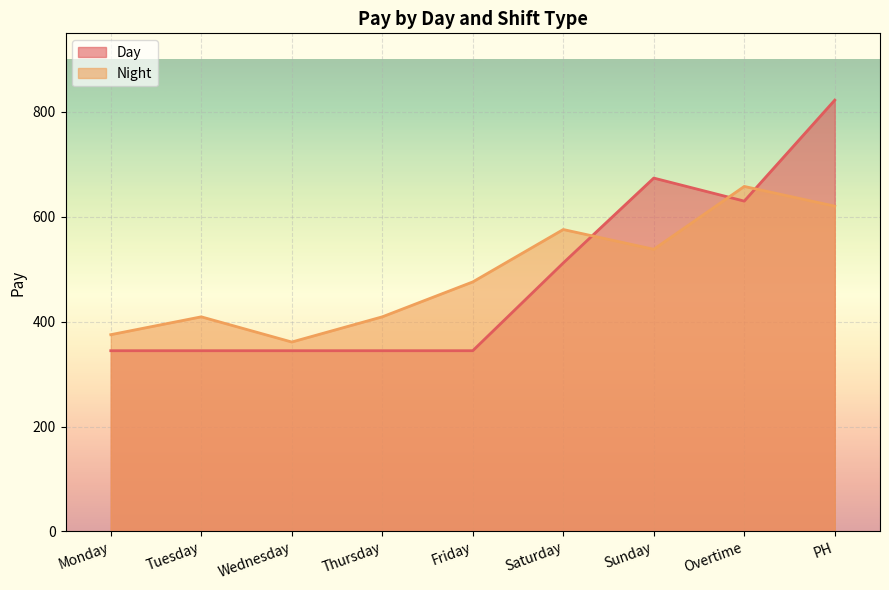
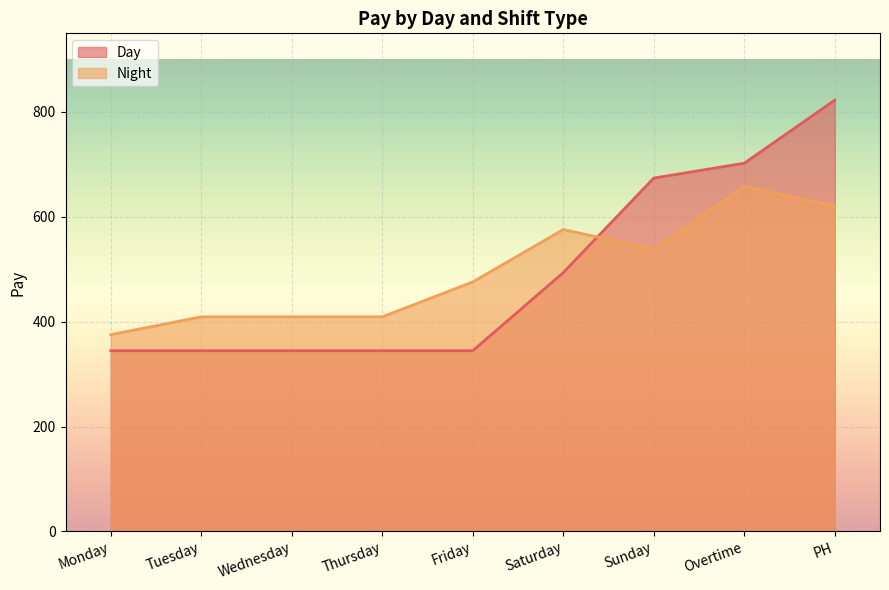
  {
    "Day": {
      "Monday": 340,
      "Tuesday": 340,
      "Wednesday": 340,
      "Thursday": 340,
      "Friday": 340,
-     "Saturday": 510,
+     "Saturday": 490,
      "Sunday": 670,
-     "Overtime": 630,
+     "Overtime": 700,
      "PH": 820
    },
    "Night": {
      "Monday": 380,
      "Tuesday": 410,
-     "Wednesday": 360,
+     "Wednesday": 410,
      "Thursday": 410,
      "Friday": 480,
      "Saturday": 580,
      "Sunday": 540,
      "Overtime": 660,
      "PH": 620
    }
  }
